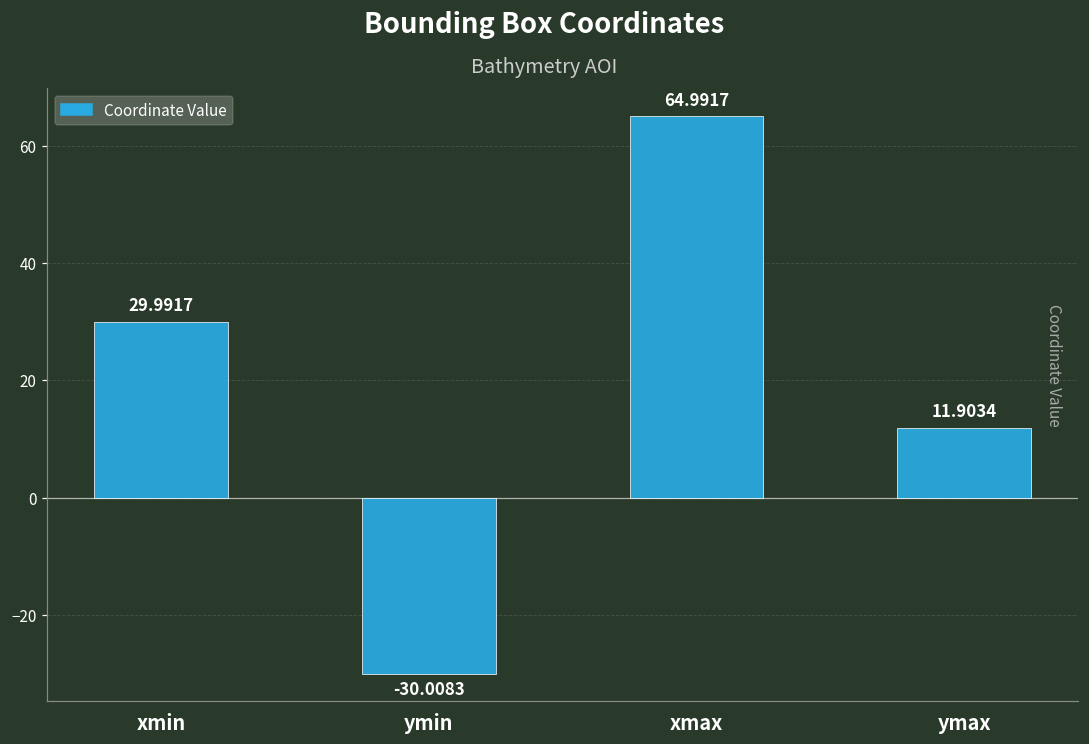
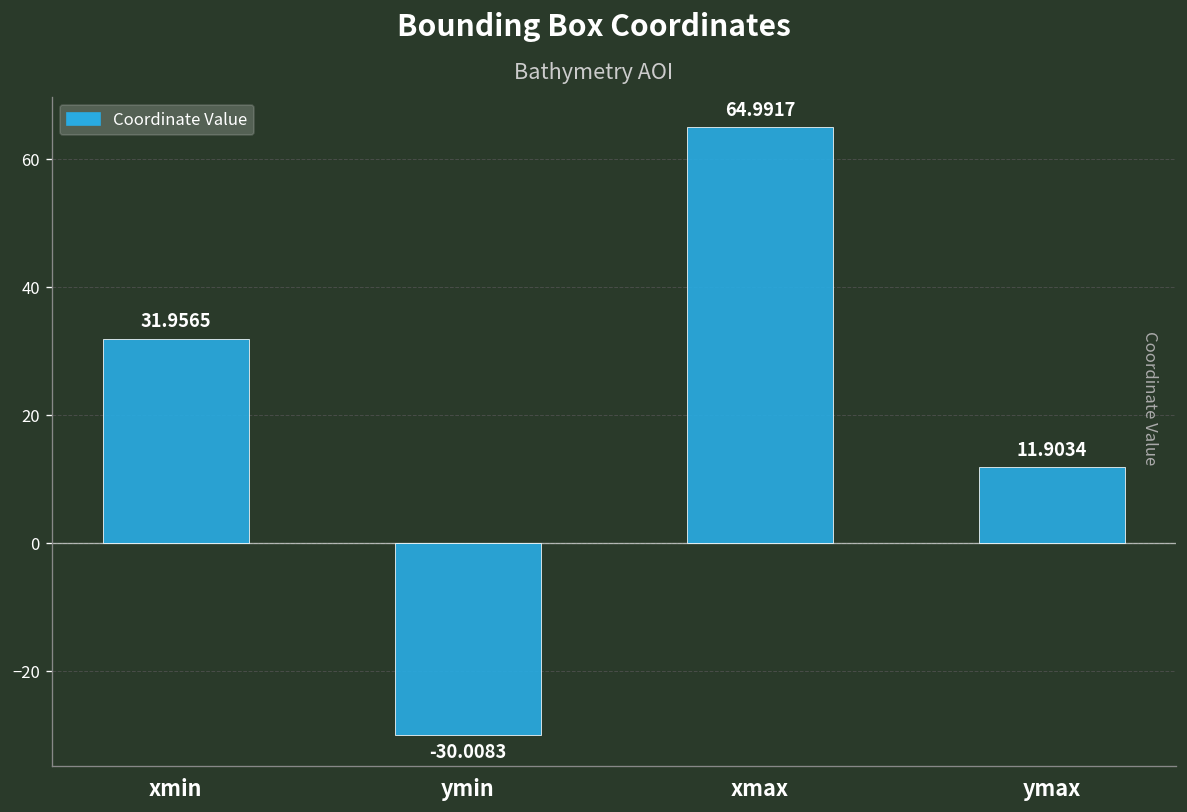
  {
-   "xmin": 29.9917,
+   "xmin": 31.9565,
    "ymin": -30.0083,
    "xmax": 64.9917,
    "ymax": 11.9034
  }
